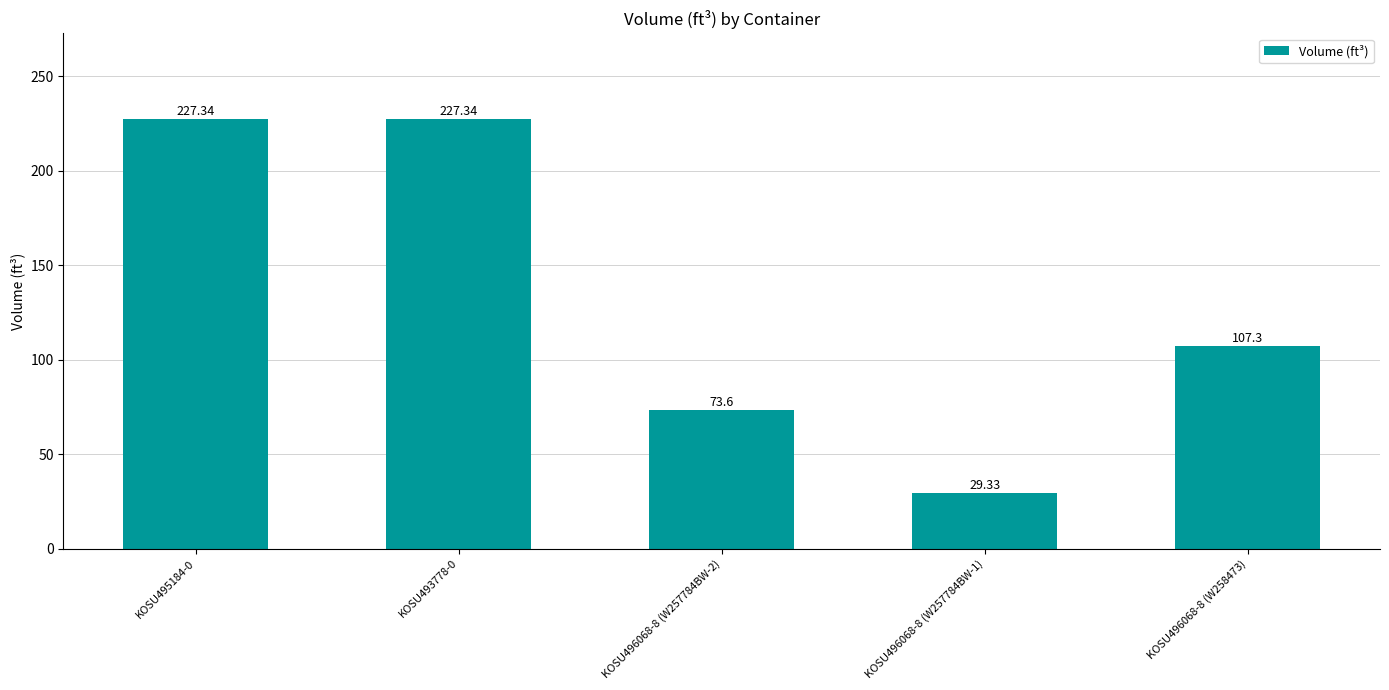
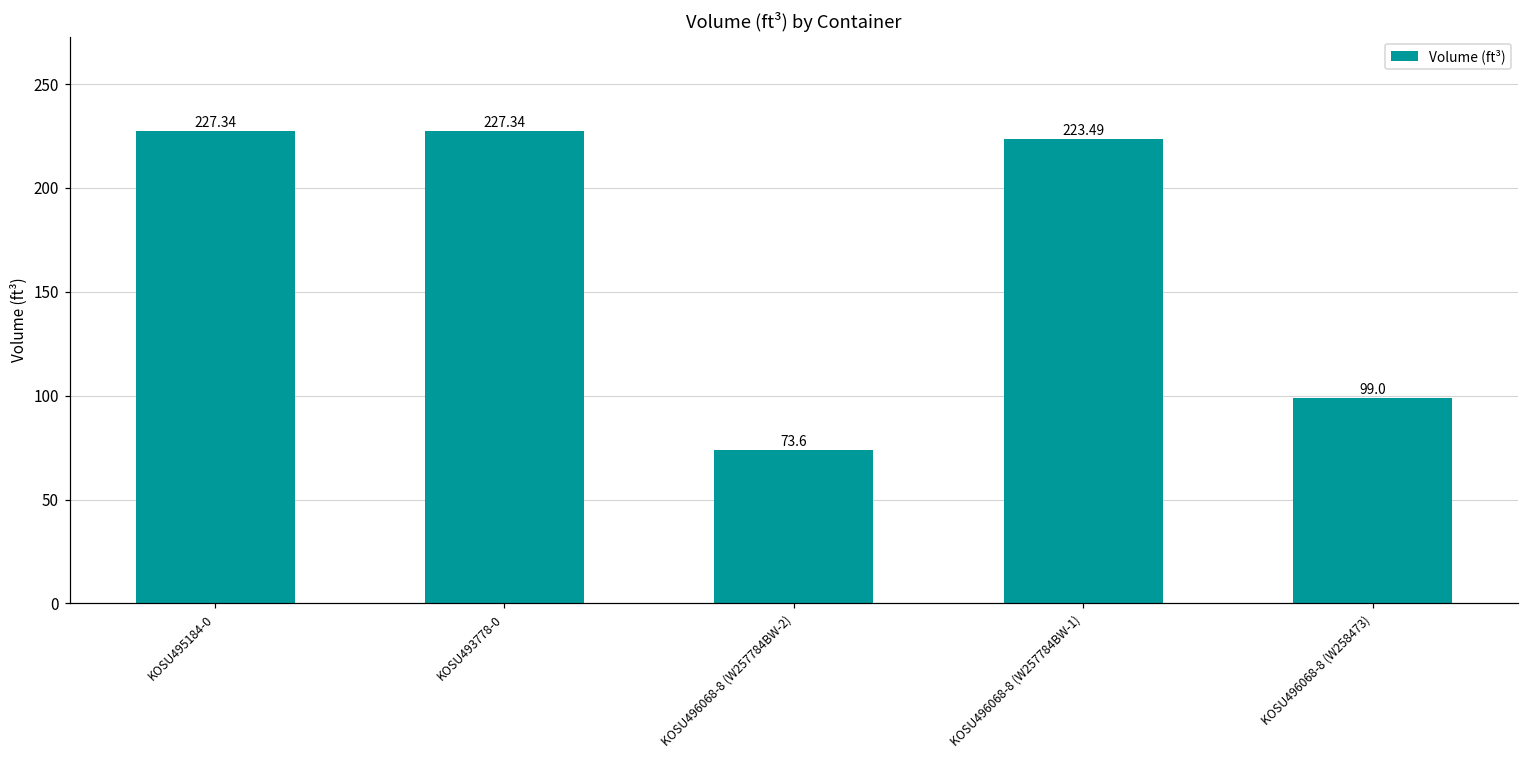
  {
    "KOSU495184-0": 227.34,
    "KOSU493778-0": 227.34,
    "KOSU496068-8 (W257784BW-2)": 73.6,
-   "KOSU496068-8 (W257784BW-1)": 29.33,
-   "KOSU496068-8 (W258473)": 107.3
+   "KOSU496068-8 (W257784BW-1)": 223.49,
+   "KOSU496068-8 (W258473)": 99.0
  }
